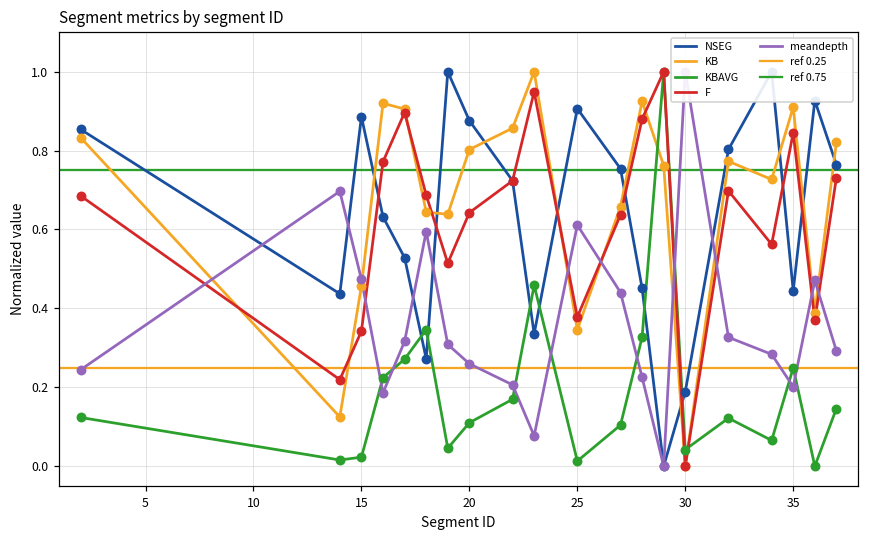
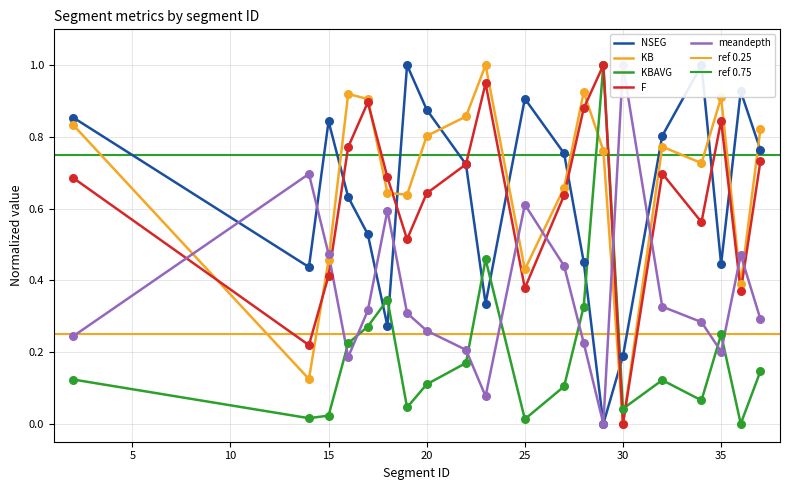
  {
    "NSEG": {
-     "15": 0.89,
+     "15": 0.84,
      "20": 0.88,
      "25": 0.91,
      "30": 0.19,
      "35": 0.45
    },
    "KB": {
      "15": 0.46,
      "20": 0.80,
-     "25": 0.35,
+     "25": 0.43,
      "35": 0.91
    },
    "KBAVG": {
      "15": 0.02,
      "20": 0.11,
      "25": 0.01,
      "30": 0.04,
      "35": 0.25
    },
    "F": {
-     "15": 0.34,
+     "15": 0.41,
      "20": 0.64,
      "25": 0.38,
      "35": 0.85
    },
    "meandepth": {
      "15": 0.47,
      "20": 0.26,
      "25": 0.61,
      "35": 0.20
    }
  }
